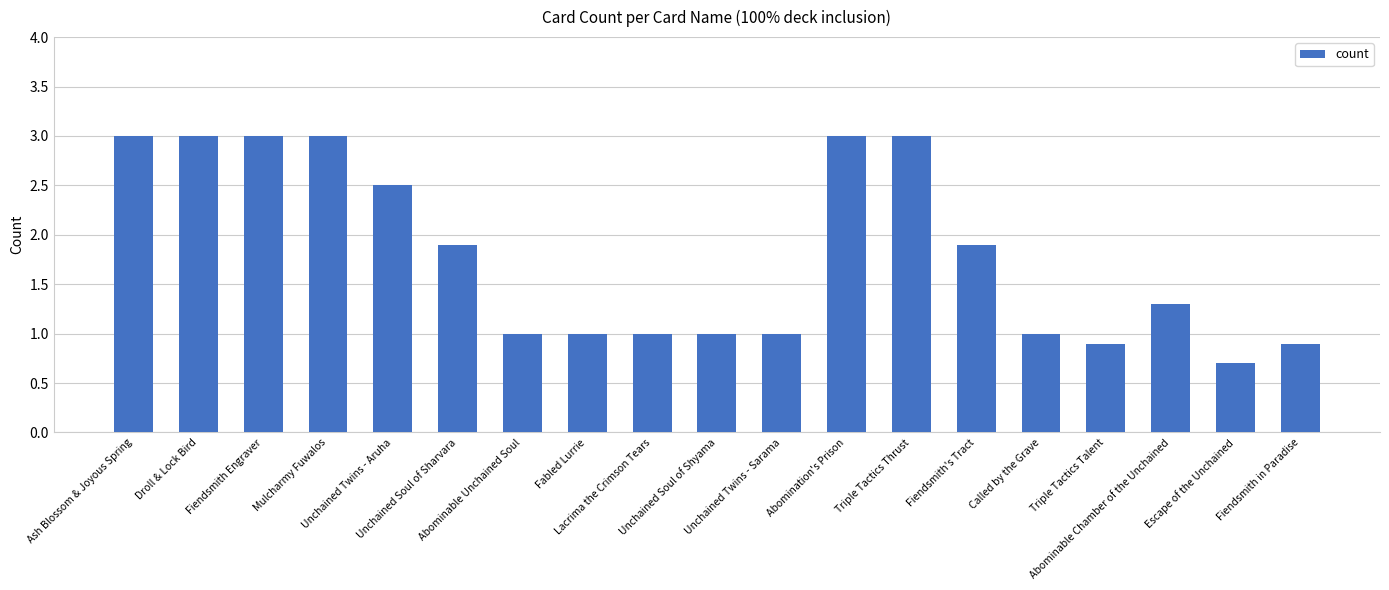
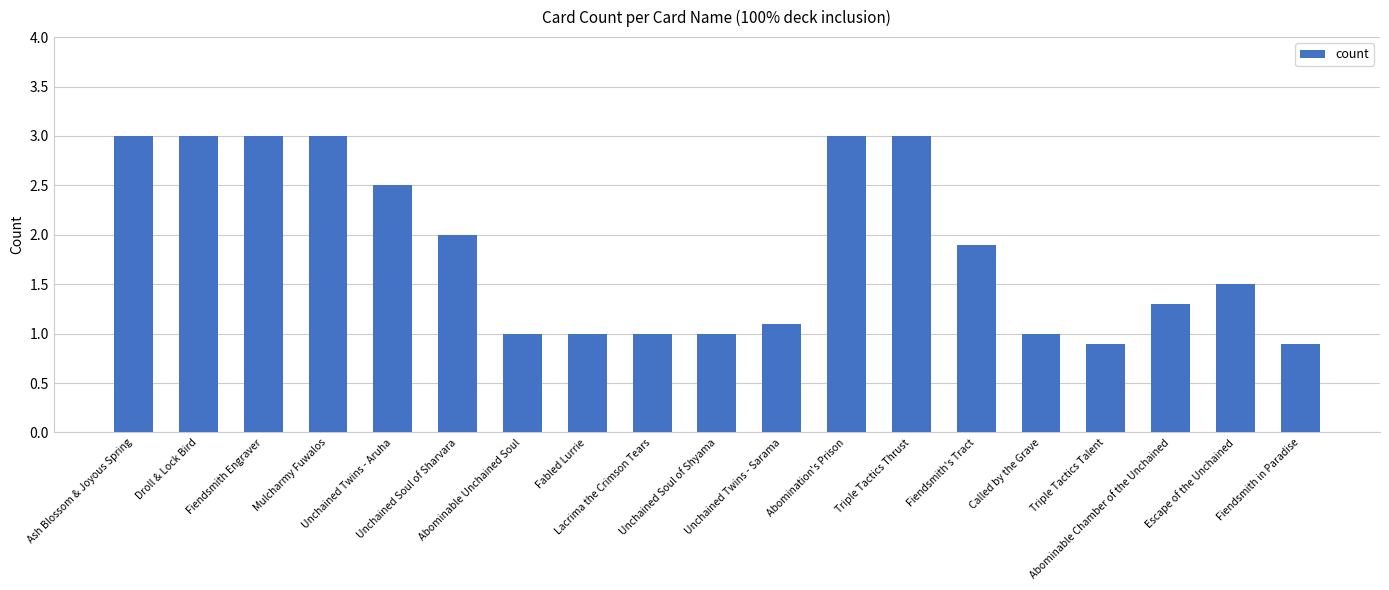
  {
    "Ash Blossom & Joyous Spring": 3.0,
    "Droll & Lock Bird": 3.0,
    "Fiendsmith Engraver": 3.0,
    "Mulcharmy Fuwalos": 3.0,
    "Unchained Twins - Aruha": 2.5,
-   "Unchained Soul of Sharvara": 1.9,
+   "Unchained Soul of Sharvara": 2.0,
    "Abominable Unchained Soul": 1.0,
    "Fabled Lurrie": 1.0,
    "Lacrima the Crimson Tears": 1.0,
    "Unchained Soul of Shyama": 1.0,
-   "Unchained Twins - Sarama": 1.0,
+   "Unchained Twins - Sarama": 1.1,
    "Abomination's Prison": 3.0,
    "Triple Tactics Thrust": 3.0,
    "Fiendsmith's Tract": 1.9,
    "Called by the Grave": 1.0,
    "Triple Tactics Talent": 0.9,
    "Abominable Chamber of the Unchained": 1.3,
-   "Escape of the Unchained": 0.7,
+   "Escape of the Unchained": 1.5,
    "Fiendsmith in Paradise": 0.9
  }
